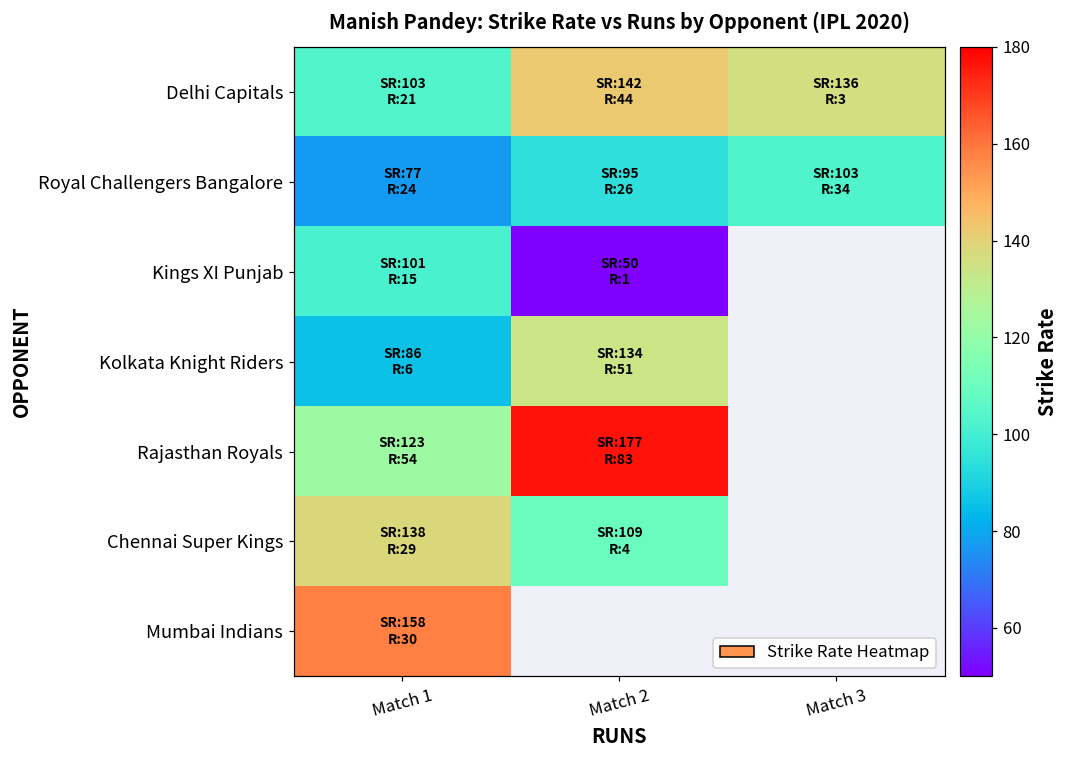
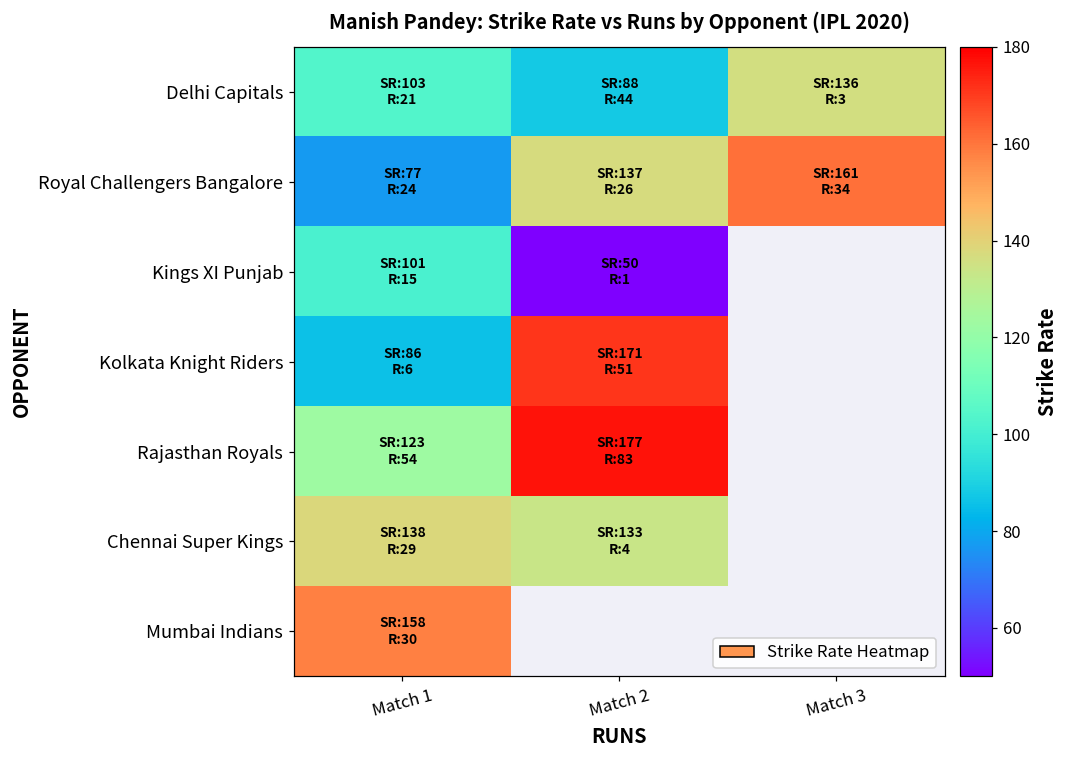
  {
    "Delhi Capitals": {
-     "Match 2": 142
+     "Match 2": 88
    },
    "Royal Challengers Bangalore": {
-     "Match 2": 95,
-     "Match 3": 103
+     "Match 2": 137,
+     "Match 3": 161
    },
    "Kolkata Knight Riders": {
-     "Match 2": 134
+     "Match 2": 171
    },
    "Chennai Super Kings": {
-     "Match 2": 109
+     "Match 2": 133
    }
  }
